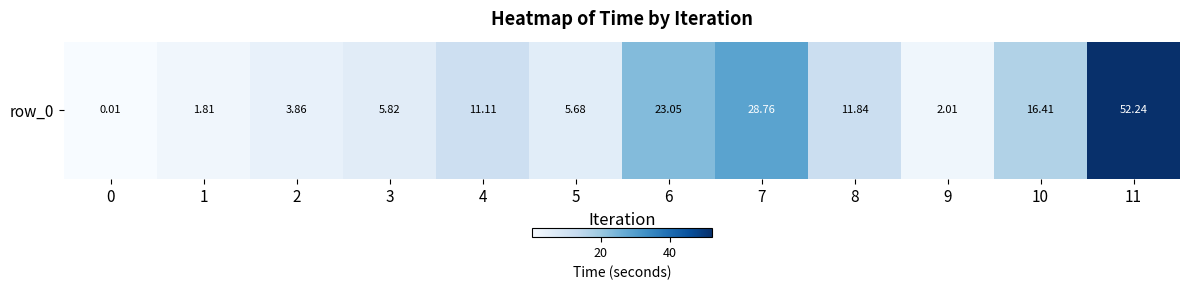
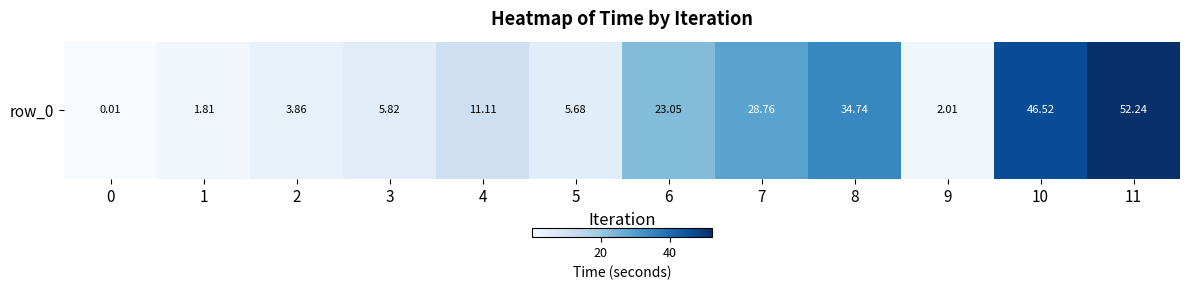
  {
    "row_0": {
      "0": 0.01,
      "1": 1.81,
      "2": 3.86,
      "3": 5.82,
      "4": 11.11,
      "5": 5.68,
      "6": 23.05,
      "7": 28.76,
-     "8": 11.84,
+     "8": 34.74,
      "9": 2.01,
-     "10": 16.41,
+     "10": 46.52,
      "11": 52.24
    }
  }
